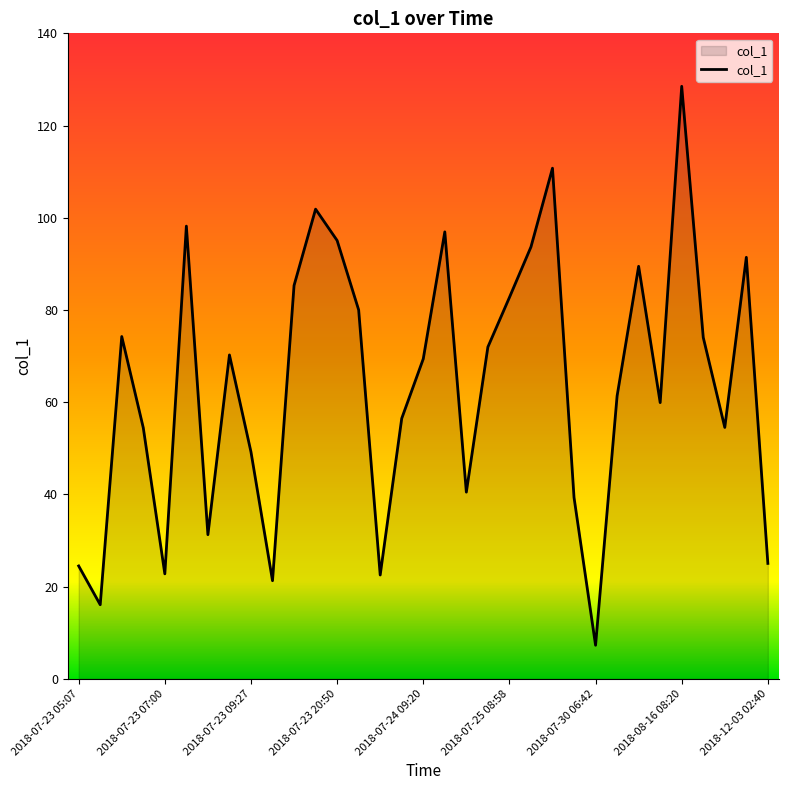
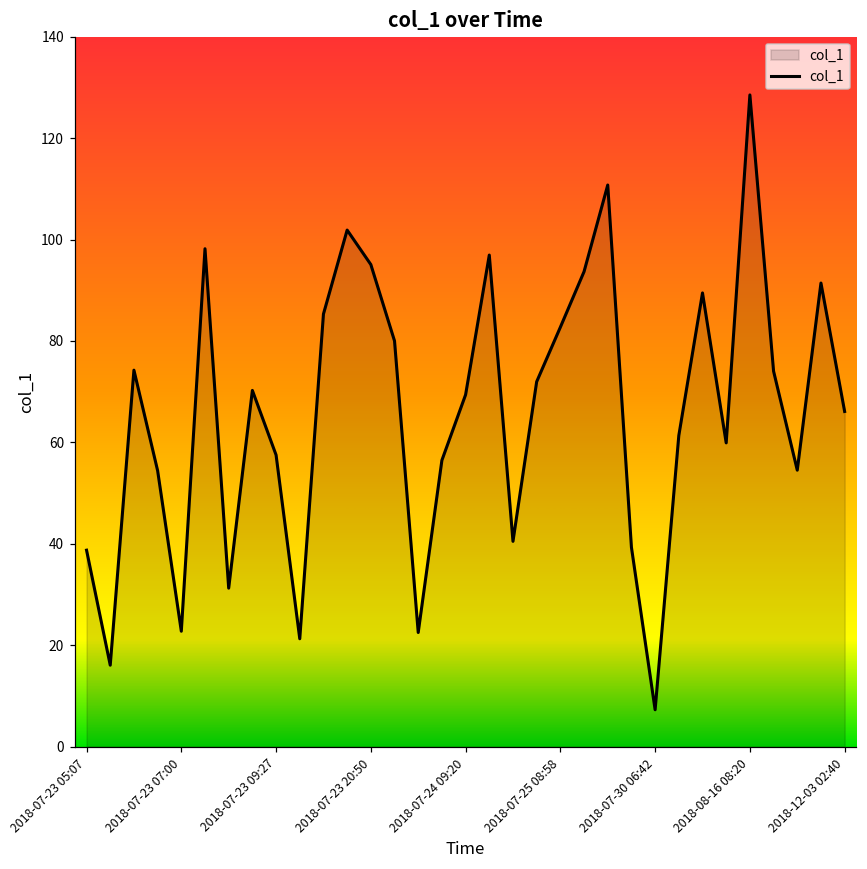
  {
-   "2018-07-23 05:07": 24,
+   "2018-07-23 05:07": 39,
    "2018-07-23 07:00": 23,
-   "2018-07-23 09:27": 49,
+   "2018-07-23 09:27": 58,
    "2018-07-23 20:50": 95,
    "2018-07-24 09:20": 69,
    "2018-07-30 06:42": 7,
    "2018-08-16 08:20": 129,
-   "2018-12-03 02:40": 25
+   "2018-12-03 02:40": 66
  }
